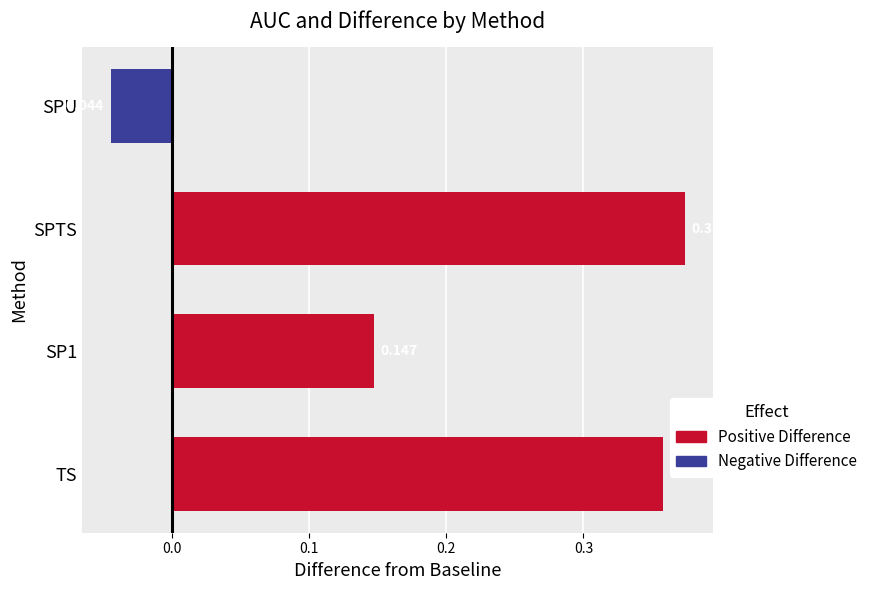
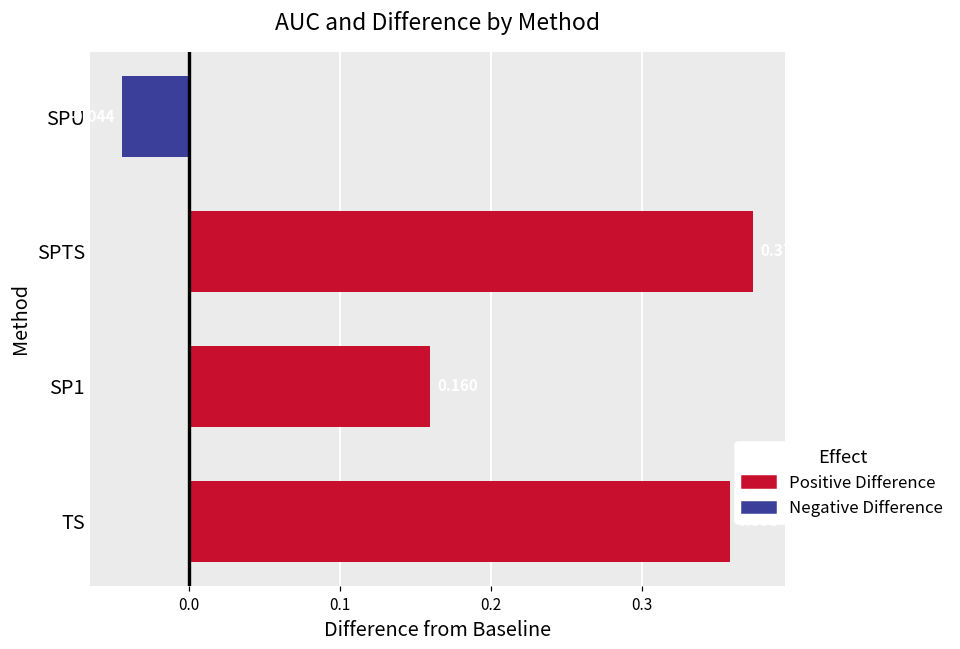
  {
    "SPU": -0.044,
    "SPTS": 0.374,
-   "SP1": 0.147,
+   "SP1": 0.160,
    "TS": 0.358
  }
